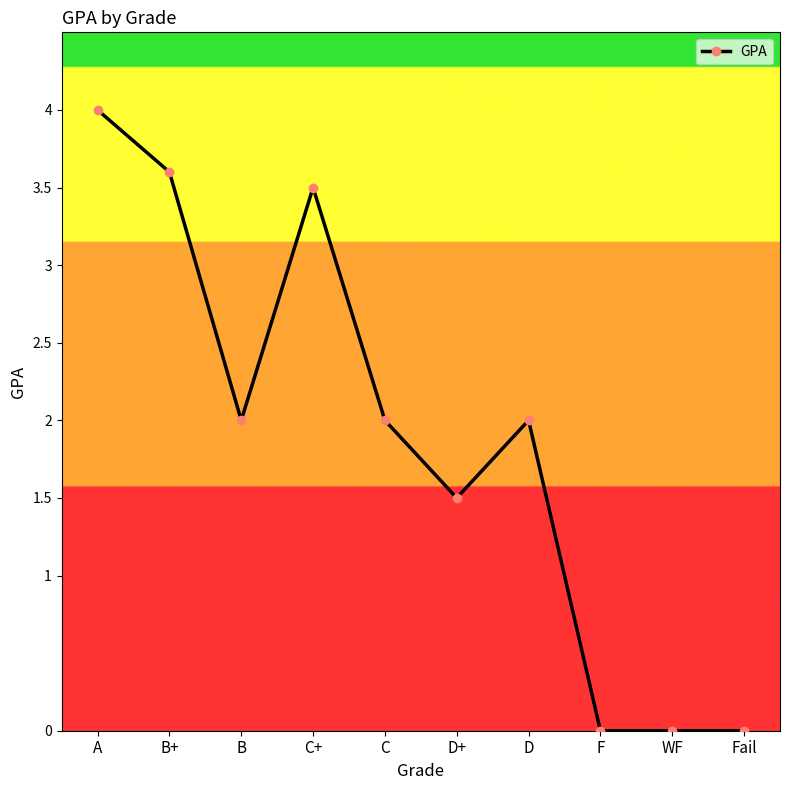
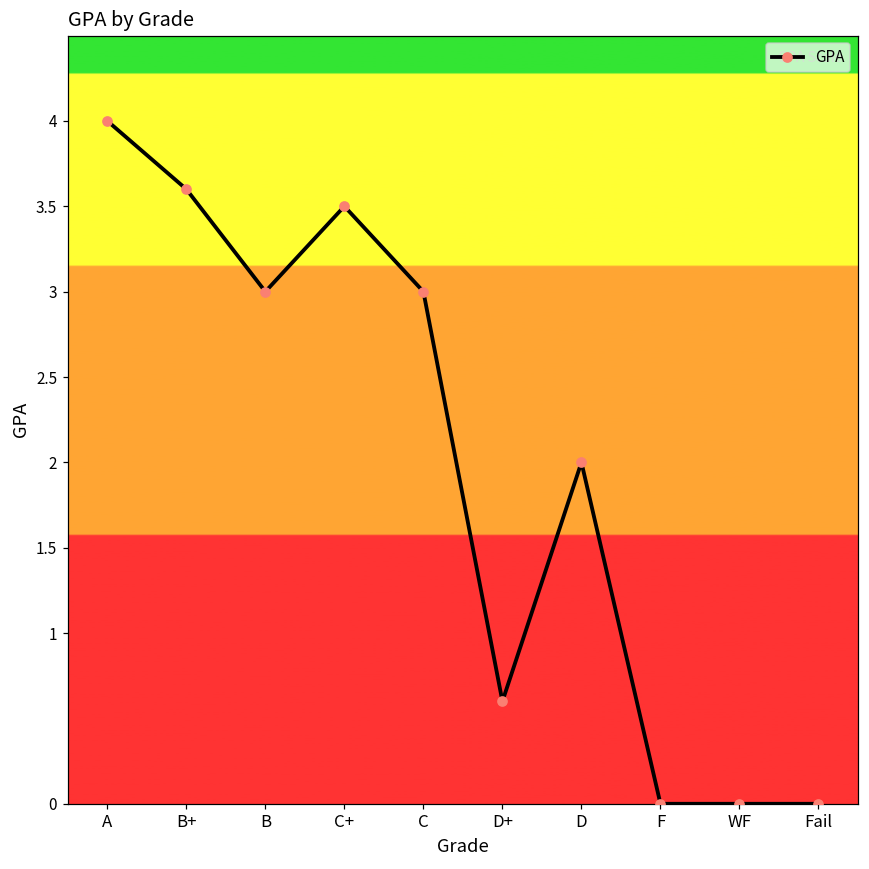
  {
    "A": 4.0,
    "B+": 3.6,
-   "B": 2,
+   "B": 3,
    "C+": 3.5,
-   "C": 2,
-   "D+": 1.5,
+   "C": 3,
+   "D+": 0.6,
    "D": 2.0,
    "F": 0.0,
    "WF": 0.0,
    "Fail": 0.0
  }
